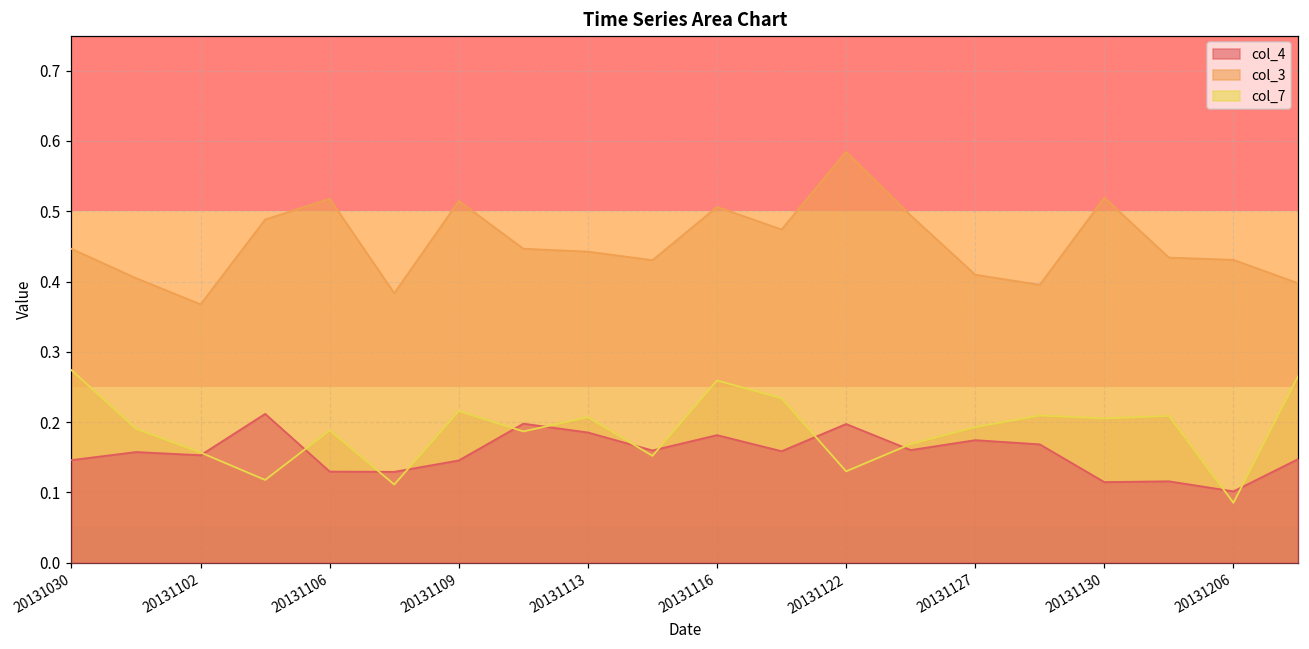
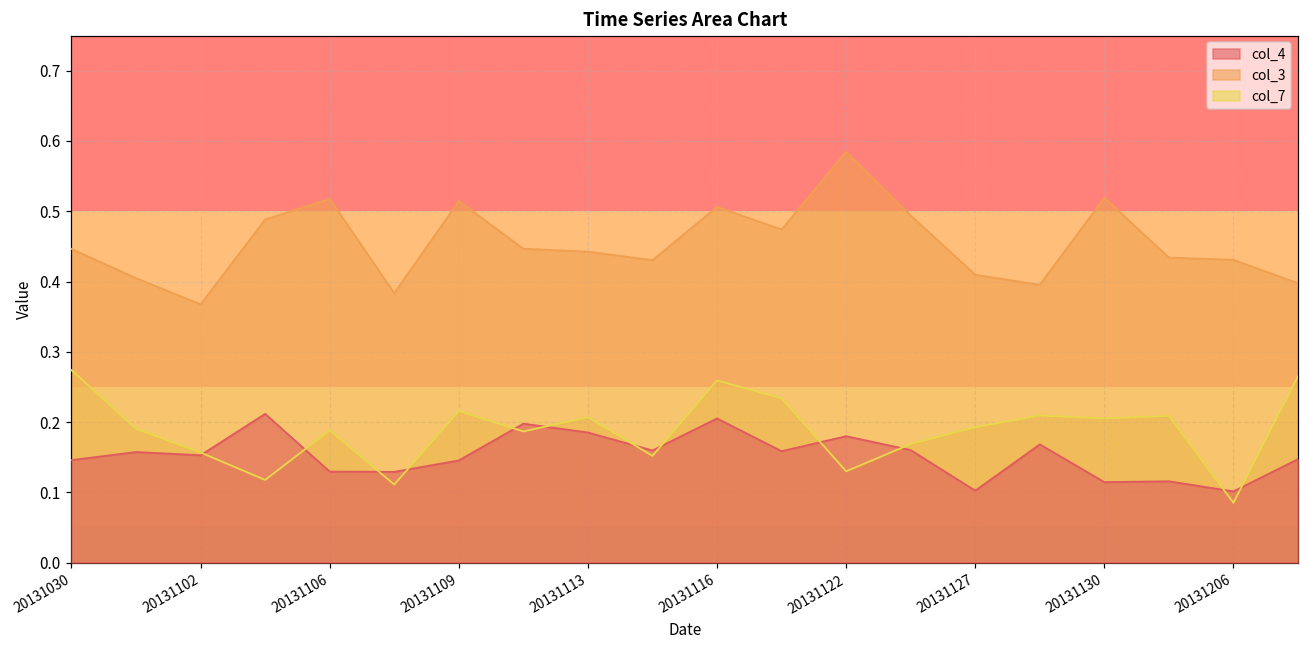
  {
    "col_4": {
      "20131030": 0.15,
      "20131106": 0.13,
      "20131109": 0.15,
      "20131113": 0.19,
-     "20131116": 0.18,
-     "20131122": 0.20,
-     "20131127": 0.17,
+     "20131116": 0.21,
+     "20131122": 0.18,
+     "20131127": 0.10,
      "20131130": 0.11,
      "20131206": 0.10
    }
  }
